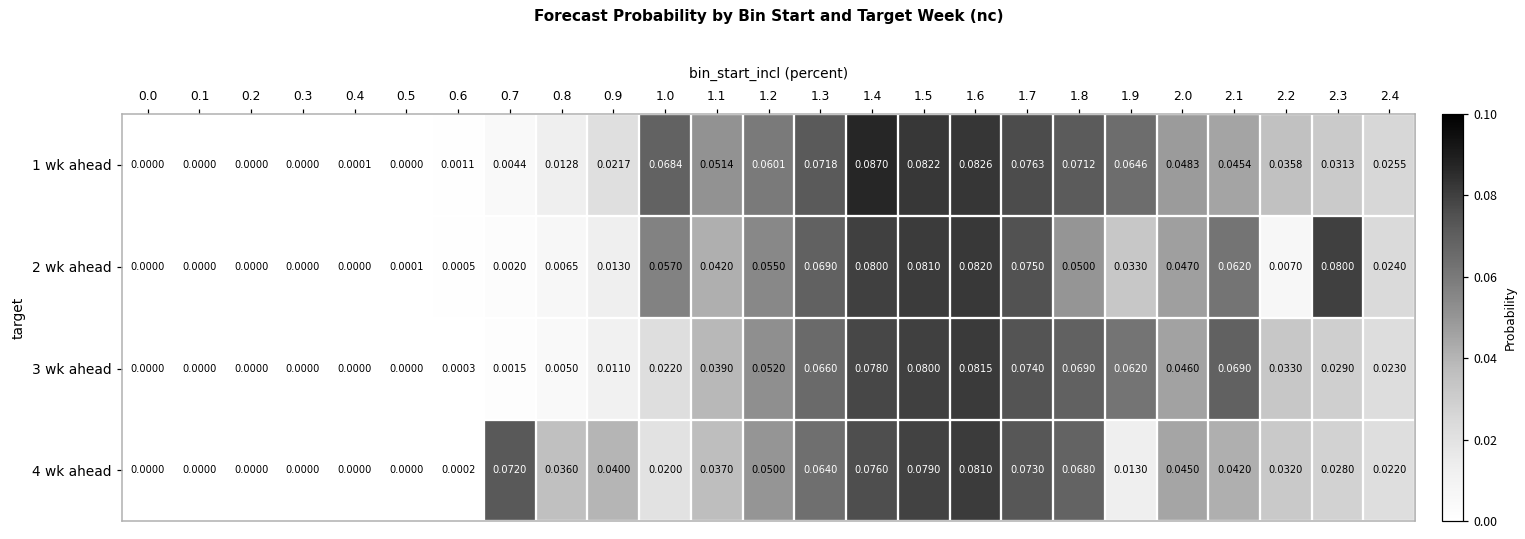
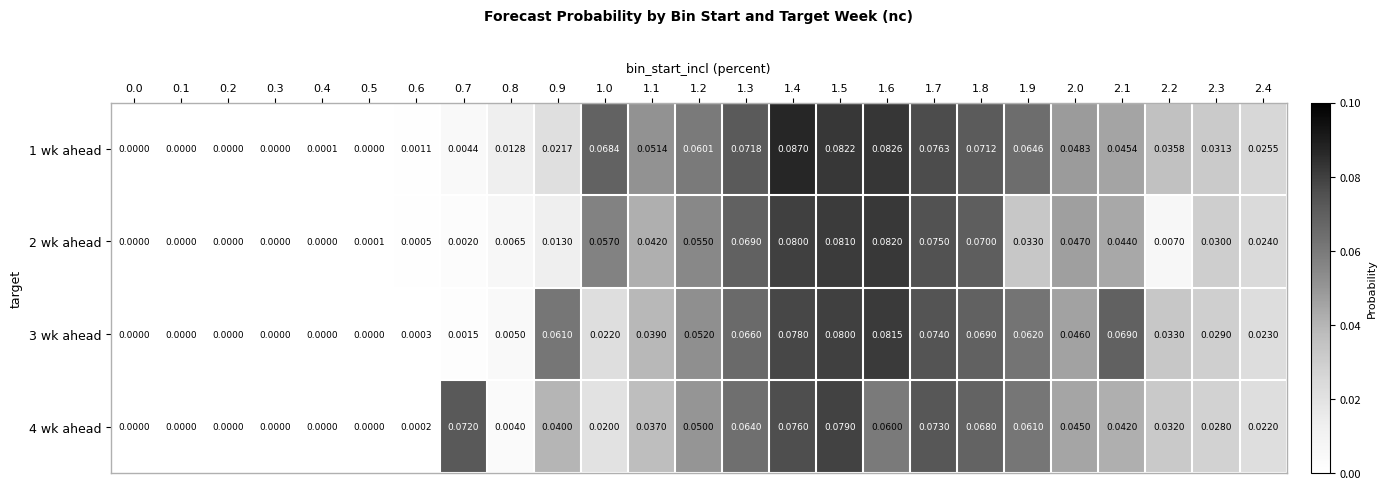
  {
    "1 wk ahead": {
      "0.0": 0.0000,
      "0.1": 0.0000,
      "0.2": 0.0000,
      "0.3": 0.0000,
      "0.4": 0.0001,
      "0.5": 0.0000,
      "0.6": 0.0011,
      "0.7": 0.0044,
      "0.8": 0.0128,
      "0.9": 0.0217,
      "1.0": 0.0684,
      "1.1": 0.0514,
      "1.2": 0.0601,
      "1.3": 0.0718,
      "1.4": 0.0870,
      "1.5": 0.0822,
      "1.6": 0.0826,
      "1.7": 0.0763,
      "1.8": 0.0712,
      "1.9": 0.0646,
      "2.0": 0.0483,
      "2.1": 0.0454,
      "2.2": 0.0358,
      "2.3": 0.0313,
      "2.4": 0.0255
    },
    "2 wk ahead": {
      "0.0": 0.0000,
      "0.1": 0.0000,
      "0.2": 0.0000,
      "0.3": 0.0000,
      "0.4": 0.0000,
      "0.5": 0.0001,
      "0.6": 0.0005,
      "0.7": 0.0020,
      "0.8": 0.0065,
      "0.9": 0.0130,
      "1.0": 0.0570,
      "1.1": 0.0420,
      "1.2": 0.0550,
      "1.3": 0.0690,
      "1.4": 0.0800,
      "1.5": 0.0810,
      "1.6": 0.0820,
      "1.7": 0.0750,
-     "1.8": 0.0500,
+     "1.8": 0.0700,
      "1.9": 0.0330,
      "2.0": 0.0470,
-     "2.1": 0.0620,
+     "2.1": 0.0440,
      "2.2": 0.0070,
-     "2.3": 0.0800,
+     "2.3": 0.0300,
      "2.4": 0.0240
    },
    "3 wk ahead": {
      "0.0": 0.0000,
      "0.1": 0.0000,
      "0.2": 0.0000,
      "0.3": 0.0000,
      "0.4": 0.0000,
      "0.5": 0.0000,
      "0.6": 0.0003,
      "0.7": 0.0015,
      "0.8": 0.0050,
-     "0.9": 0.0110,
+     "0.9": 0.0610,
      "1.0": 0.0220,
      "1.1": 0.0390,
      "1.2": 0.0520,
      "1.3": 0.0660,
      "1.4": 0.0780,
      "1.5": 0.0800,
      "1.6": 0.0815,
      "1.7": 0.0740,
      "1.8": 0.0690,
      "1.9": 0.0620,
      "2.0": 0.0460,
      "2.1": 0.0690,
      "2.2": 0.0330,
      "2.3": 0.0290,
      "2.4": 0.0230
    },
    "4 wk ahead": {
      "0.0": 0.0000,
      "0.1": 0.0000,
      "0.2": 0.0000,
      "0.3": 0.0000,
      "0.4": 0.0000,
      "0.5": 0.0000,
      "0.6": 0.0002,
      "0.7": 0.0720,
-     "0.8": 0.0360,
+     "0.8": 0.0040,
      "0.9": 0.0400,
      "1.0": 0.0200,
      "1.1": 0.0370,
      "1.2": 0.0500,
      "1.3": 0.0640,
      "1.4": 0.0760,
      "1.5": 0.0790,
-     "1.6": 0.0810,
+     "1.6": 0.0600,
      "1.7": 0.0730,
      "1.8": 0.0680,
-     "1.9": 0.0130,
+     "1.9": 0.0610,
      "2.0": 0.0450,
      "2.1": 0.0420,
      "2.2": 0.0320,
      "2.3": 0.0280,
      "2.4": 0.0220
    }
  }
